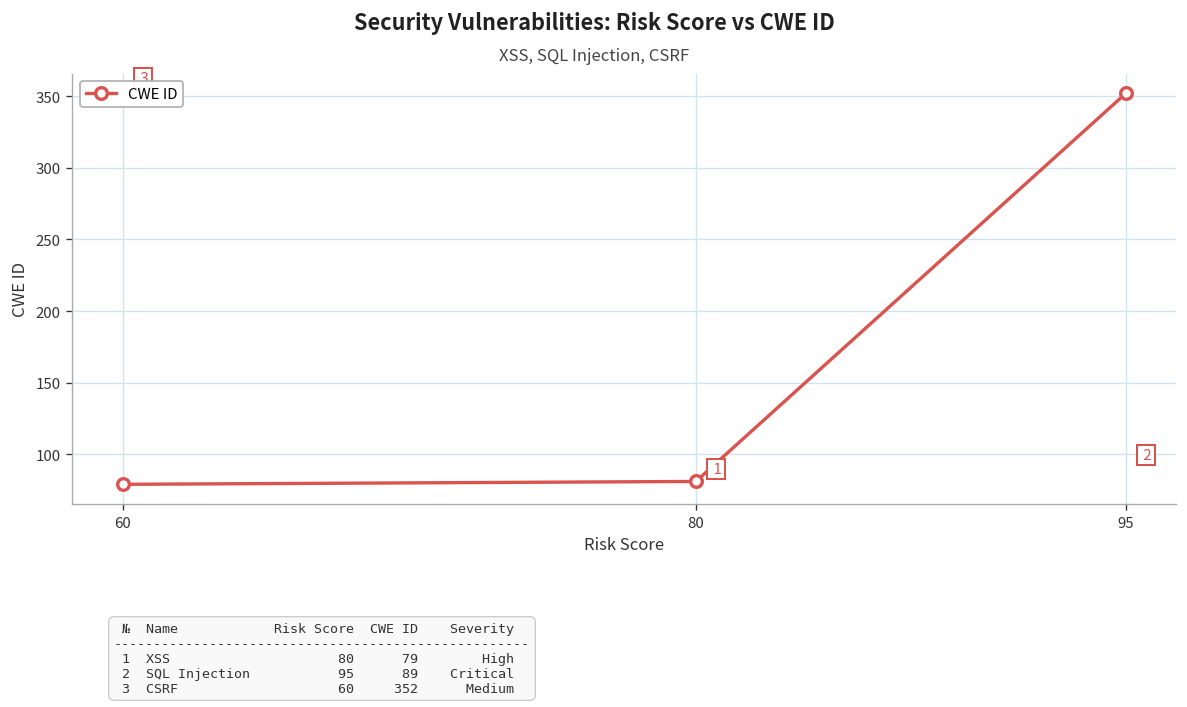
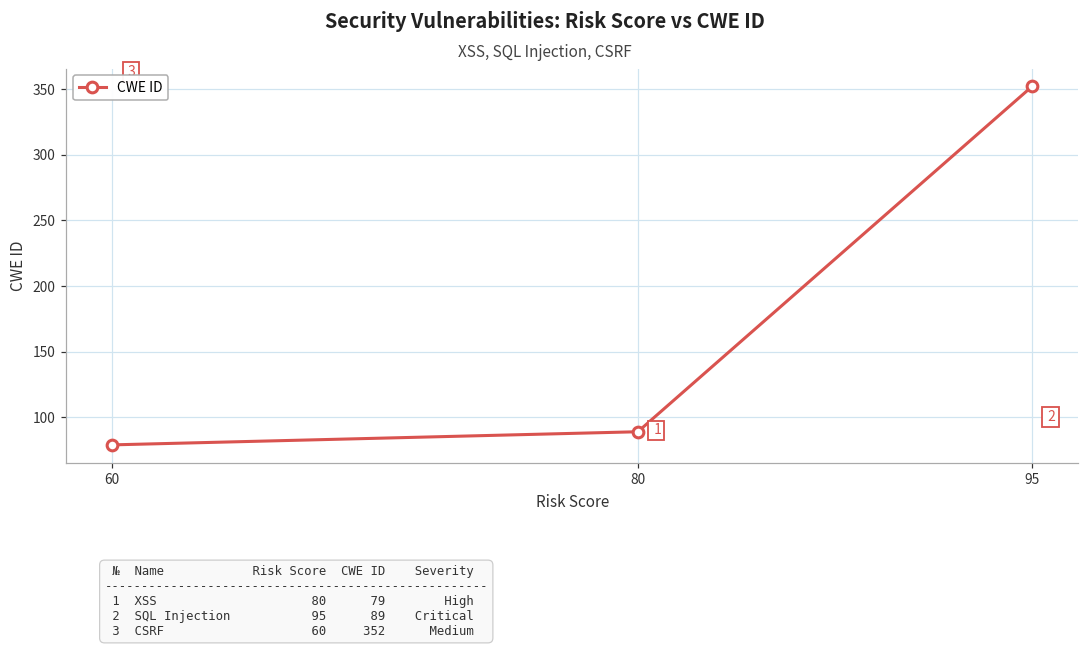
  {
    "60": 79,
-   "80": 81,
+   "80": 89,
    "95": 352
  }
